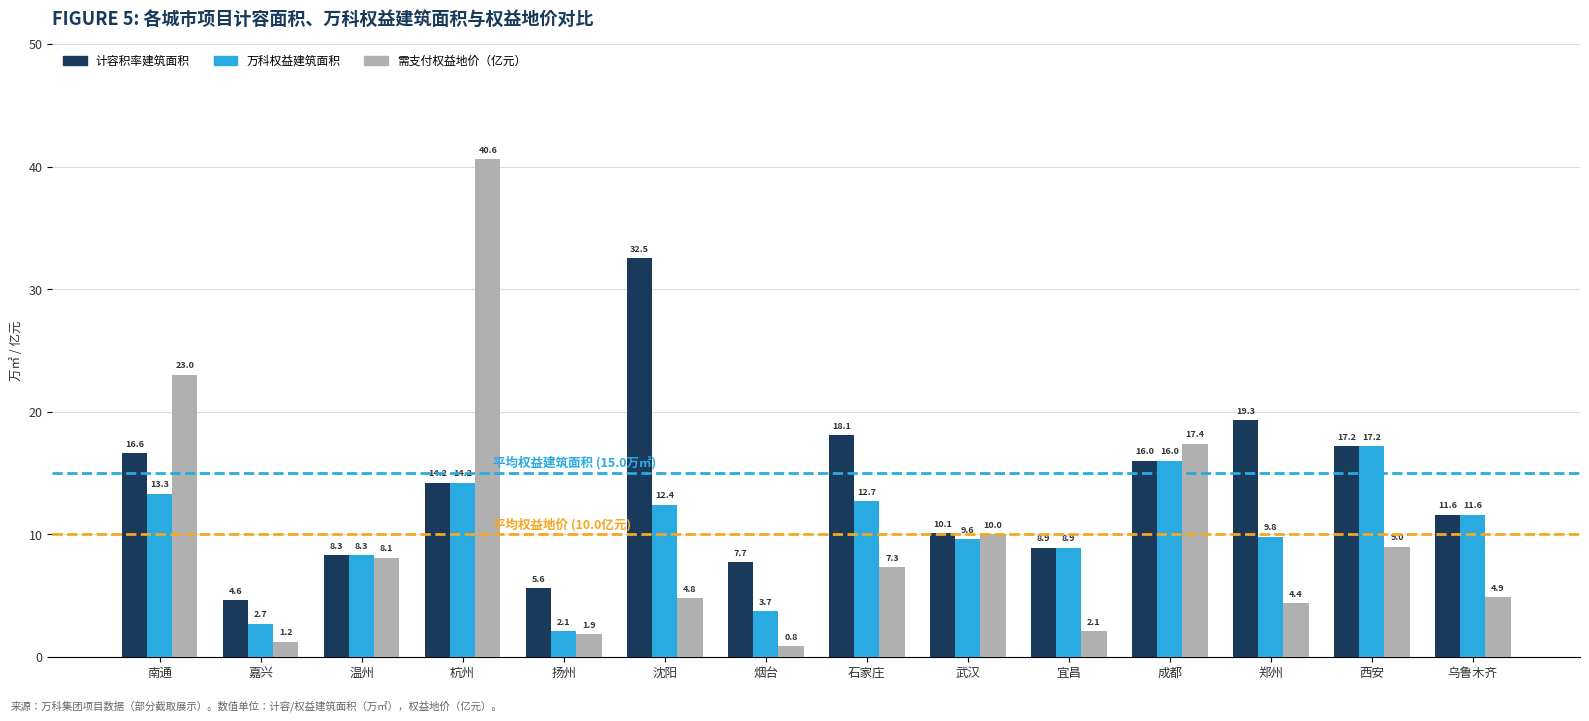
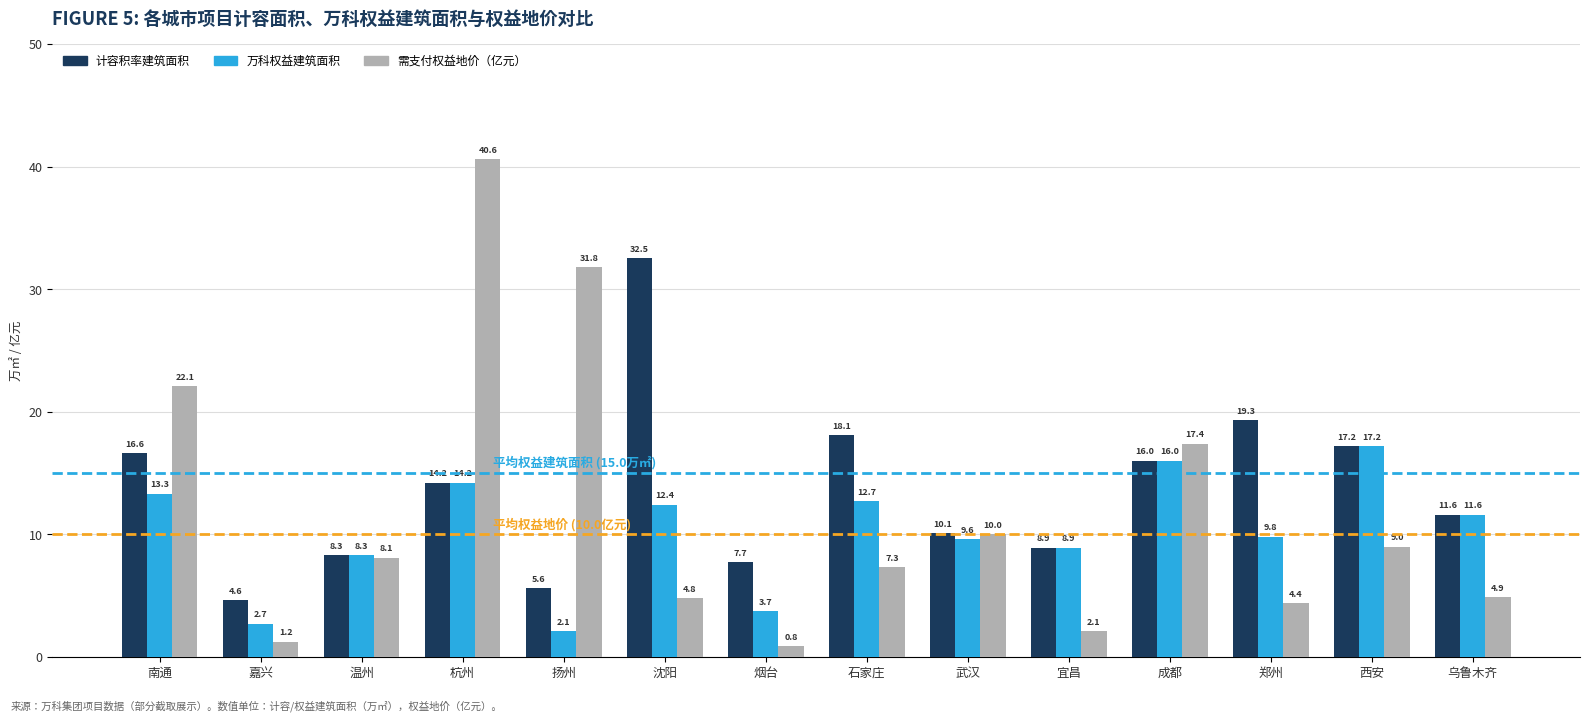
  {
    "计容积率建筑面积": {
      "南通": 16.6,
      "嘉兴": 4.6,
      "温州": 8.3,
      "杭州": 14.2,
      "扬州": 5.6,
      "沈阳": 32.5,
      "烟台": 7.7,
      "石家庄": 18.1,
      "武汉": 10.1,
      "宜昌": 8.9,
      "成都": 16.0,
      "郑州": 19.3,
      "西安": 17.2,
      "乌鲁木齐": 11.6
    },
    "万科权益建筑面积": {
      "南通": 13.3,
      "嘉兴": 2.7,
      "温州": 8.3,
      "杭州": 14.2,
      "扬州": 2.1,
      "沈阳": 12.4,
      "烟台": 3.7,
      "石家庄": 12.7,
      "武汉": 9.6,
      "宜昌": 8.9,
      "成都": 16.0,
      "郑州": 9.8,
      "西安": 17.2,
      "乌鲁木齐": 11.6
    },
    "需支付权益地价（亿元）": {
-     "南通": 23.0,
+     "南通": 22.1,
      "嘉兴": 1.2,
      "温州": 8.1,
      "杭州": 40.6,
-     "扬州": 1.9,
+     "扬州": 31.8,
      "沈阳": 4.8,
      "烟台": 0.8,
      "石家庄": 7.3,
      "武汉": 10.0,
      "宜昌": 2.1,
      "成都": 17.4,
      "郑州": 4.4,
      "西安": 9.0,
      "乌鲁木齐": 4.9
    }
  }
